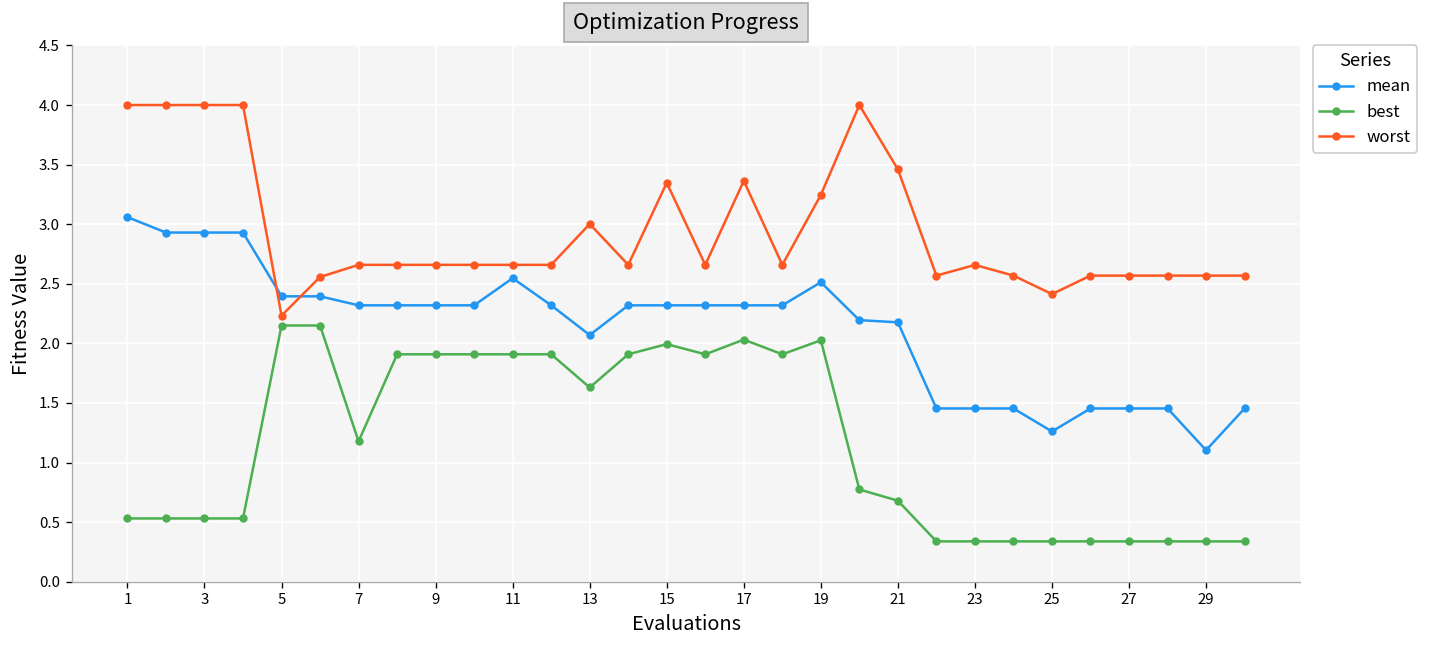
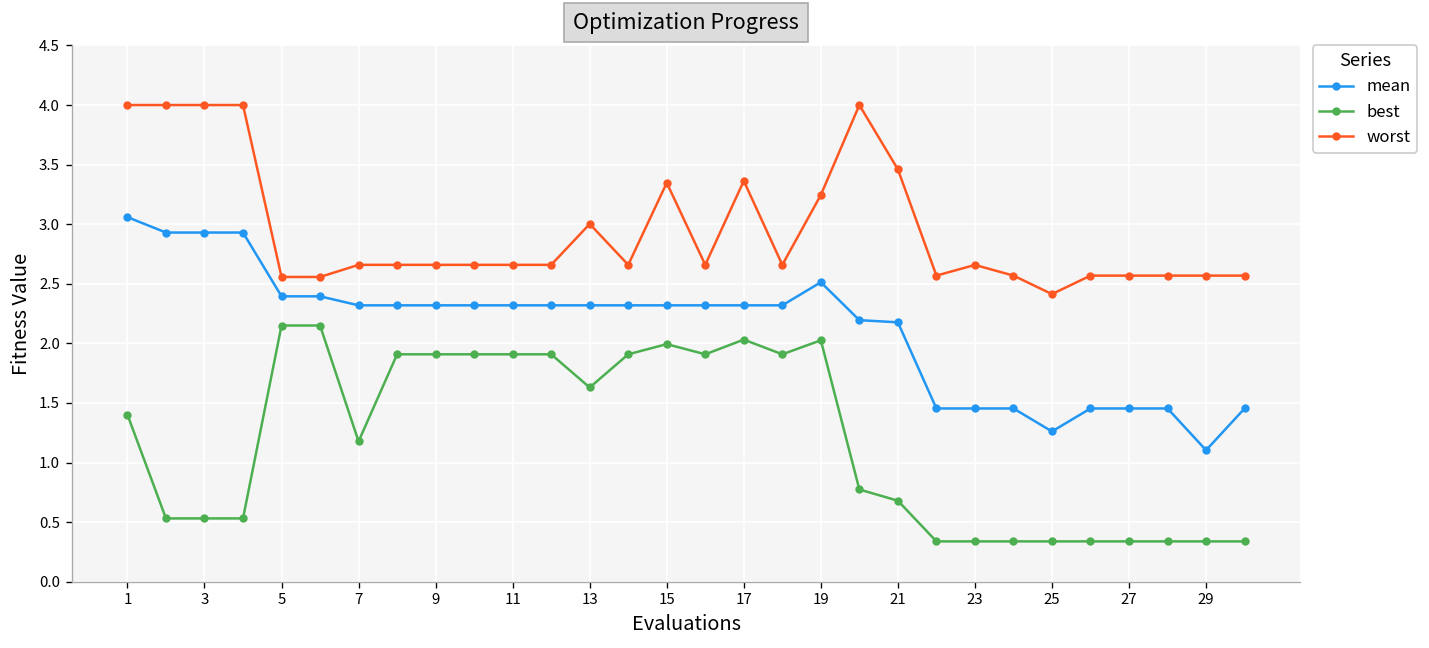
  {
    "mean": {
      "1": 3.1,
      "3": 2.9,
      "5": 2.4,
      "7": 2.3,
      "9": 2.3,
-     "11": 2.5,
-     "13": 2.1,
+     "11": 2.3,
+     "13": 2.3,
      "15": 2.3,
      "17": 2.3,
      "19": 2.5,
      "21": 2.2,
      "23": 1.5,
      "25": 1.3,
      "27": 1.5,
      "29": 1.1
    },
    "best": {
-     "1": 0.5,
+     "1": 1.4,
      "3": 0.5,
      "5": 2.1,
      "7": 1.2,
      "9": 1.9,
      "11": 1.9,
      "13": 1.6,
      "15": 2.0,
      "17": 2.0,
      "19": 2.0,
      "21": 0.7,
      "23": 0.3,
      "25": 0.3,
      "27": 0.3,
      "29": 0.3
    },
    "worst": {
      "1": 4.0,
      "3": 4.0,
-     "5": 2.2,
+     "5": 2.6,
      "7": 2.7,
      "9": 2.7,
      "11": 2.7,
      "13": 3.0,
      "15": 3.3,
      "17": 3.4,
      "19": 3.2,
      "21": 3.5,
      "23": 2.7,
      "25": 2.4,
      "27": 2.6,
      "29": 2.6
    }
  }
